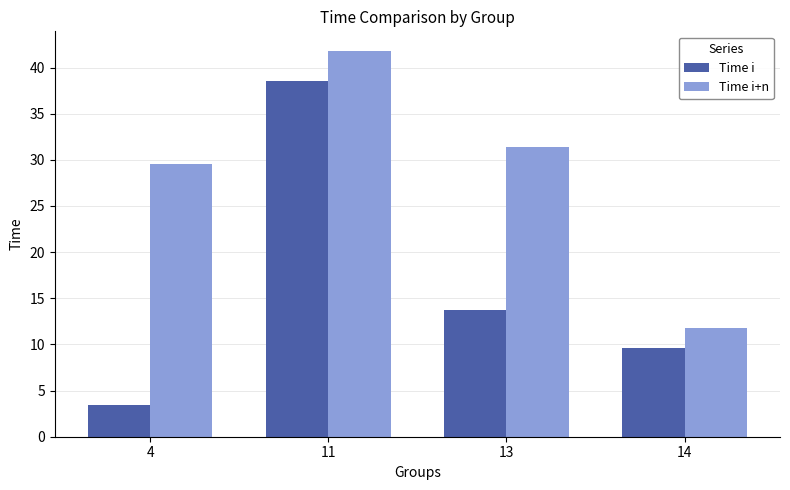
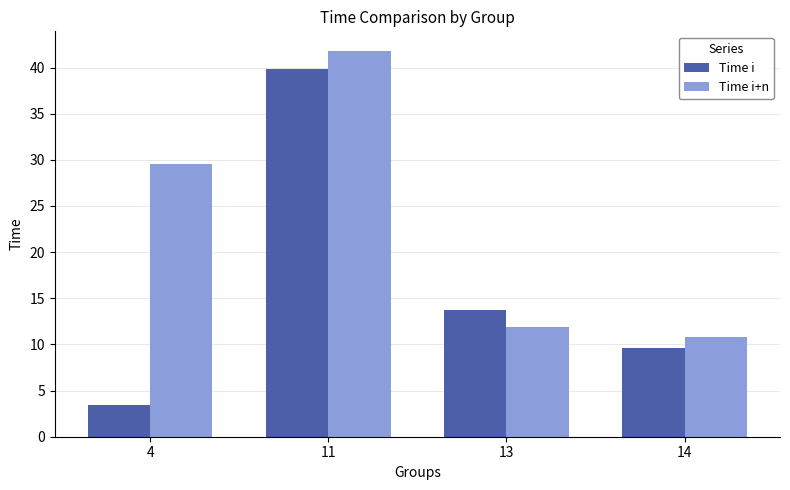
  {
    "Time i": {
      "4": 3,
-     "11": 39,
+     "11": 40,
      "13": 14,
      "14": 10
    },
    "Time i+n": {
      "4": 30,
      "11": 42,
-     "13": 31,
-     "14": 12
+     "13": 12,
+     "14": 11
    }
  }
